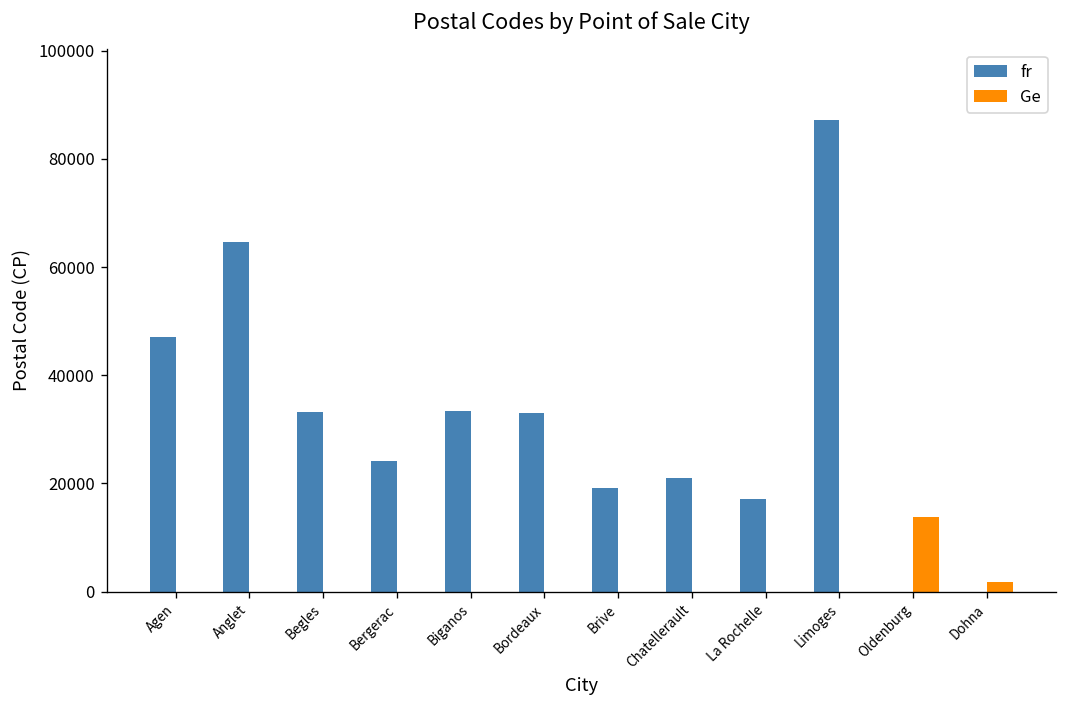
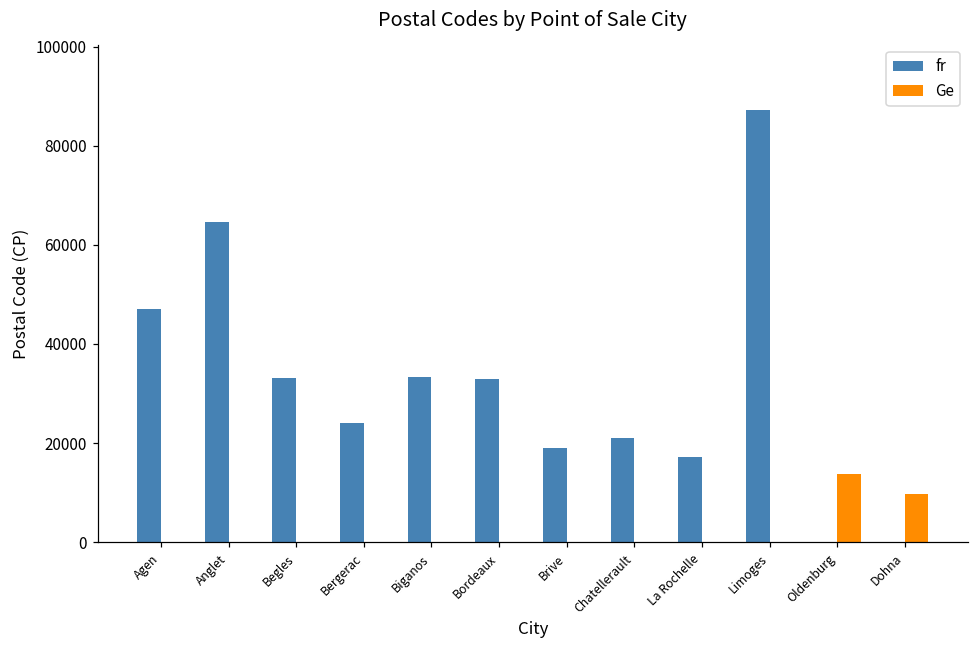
  {
    "fr": {
      "Agen": 47000,
      "Anglet": 65000,
      "Begles": 33000,
      "Bergerac": 24000,
      "Biganos": 33000,
      "Bordeaux": 33000,
      "Brive": 19000,
      "Chatellerault": 21000,
      "La Rochelle": 17000,
      "Limoges": 87000,
      "Oldenburg": 0,
      "Dohna": 0
    },
    "Ge": {
      "Agen": 0,
      "Anglet": 0,
      "Begles": 0,
      "Bergerac": 0,
      "Biganos": 0,
      "Bordeaux": 0,
      "Brive": 0,
      "Chatellerault": 0,
      "La Rochelle": 0,
      "Limoges": 0,
      "Oldenburg": 14000,
-     "Dohna": 2000
+     "Dohna": 10000
    }
  }
